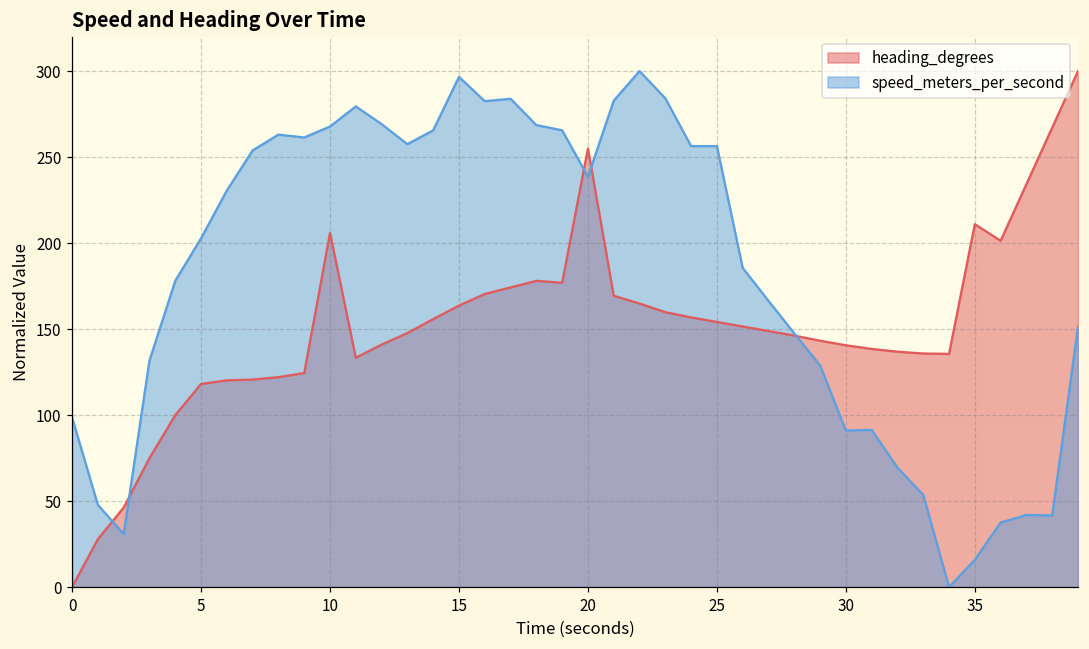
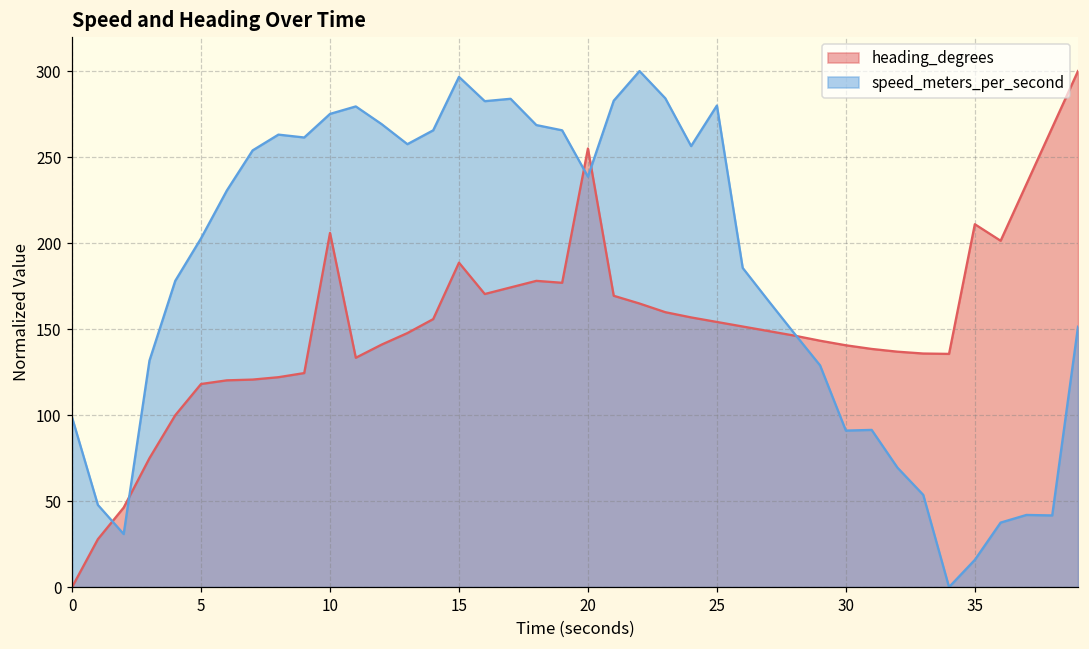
  {
    "heading_degrees": {
      "0": 0,
      "5": 118,
      "10": 206,
-     "15": 164,
+     "15": 189,
      "20": 255,
      "25": 154,
      "30": 141,
      "35": 211
    },
    "speed_meters_per_second": {
      "0": 99,
      "5": 203,
-     "10": 268,
+     "10": 275,
      "15": 297,
      "20": 239,
-     "25": 256,
+     "25": 280,
      "30": 91,
      "35": 16
    }
  }
